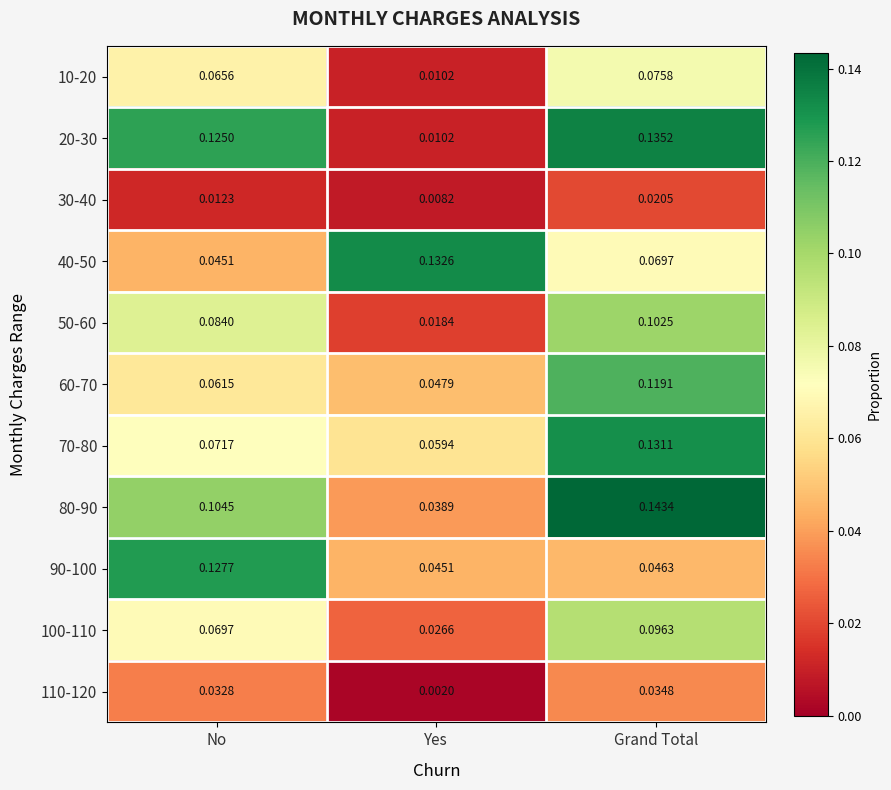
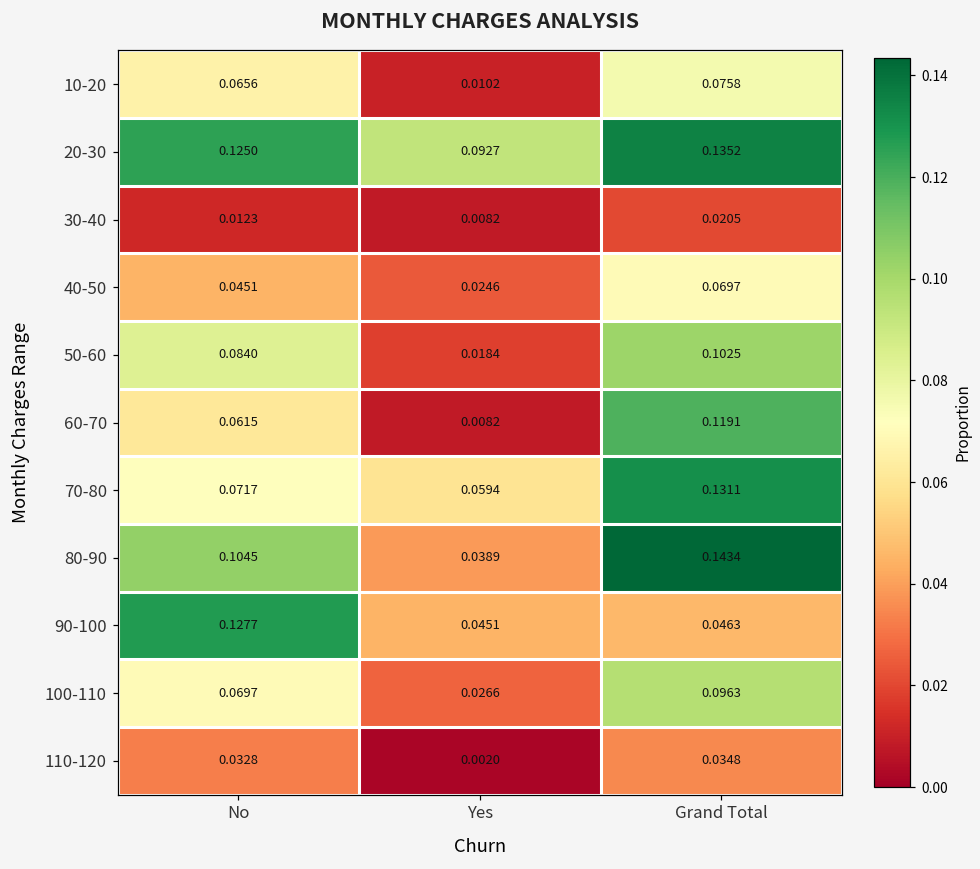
  {
    "10-20": {
      "No": 0.0656,
      "Yes": 0.0102,
      "Grand Total": 0.0758
    },
    "20-30": {
      "No": 0.1250,
-     "Yes": 0.0102,
+     "Yes": 0.0927,
      "Grand Total": 0.1352
    },
    "30-40": {
      "No": 0.0123,
      "Yes": 0.0082,
      "Grand Total": 0.0205
    },
    "40-50": {
      "No": 0.0451,
-     "Yes": 0.1326,
+     "Yes": 0.0246,
      "Grand Total": 0.0697
    },
    "50-60": {
      "No": 0.0840,
      "Yes": 0.0184,
      "Grand Total": 0.1025
    },
    "60-70": {
      "No": 0.0615,
-     "Yes": 0.0479,
+     "Yes": 0.0082,
      "Grand Total": 0.1191
    },
    "70-80": {
      "No": 0.0717,
      "Yes": 0.0594,
      "Grand Total": 0.1311
    },
    "80-90": {
      "No": 0.1045,
      "Yes": 0.0389,
      "Grand Total": 0.1434
    },
    "90-100": {
      "No": 0.1277,
      "Yes": 0.0451,
      "Grand Total": 0.0463
    },
    "100-110": {
      "No": 0.0697,
      "Yes": 0.0266,
      "Grand Total": 0.0963
    },
    "110-120": {
      "No": 0.0328,
      "Yes": 0.0020,
      "Grand Total": 0.0348
    }
  }
